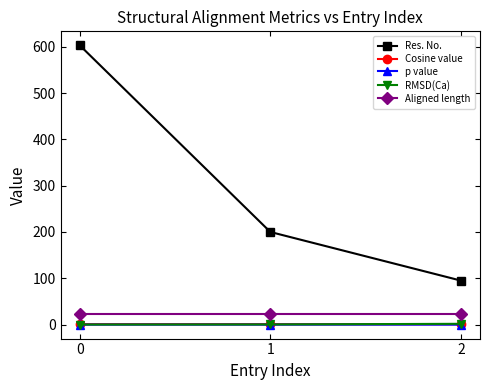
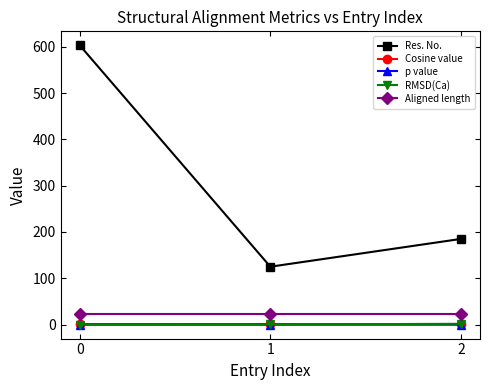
  {
    "Res. No.": {
      "0": 600,
-     "1": 200,
-     "2": 100
+     "1": 130,
+     "2": 190
    },
    "Aligned length": {
      "0": 20,
      "1": 20,
      "2": 20
    }
  }
